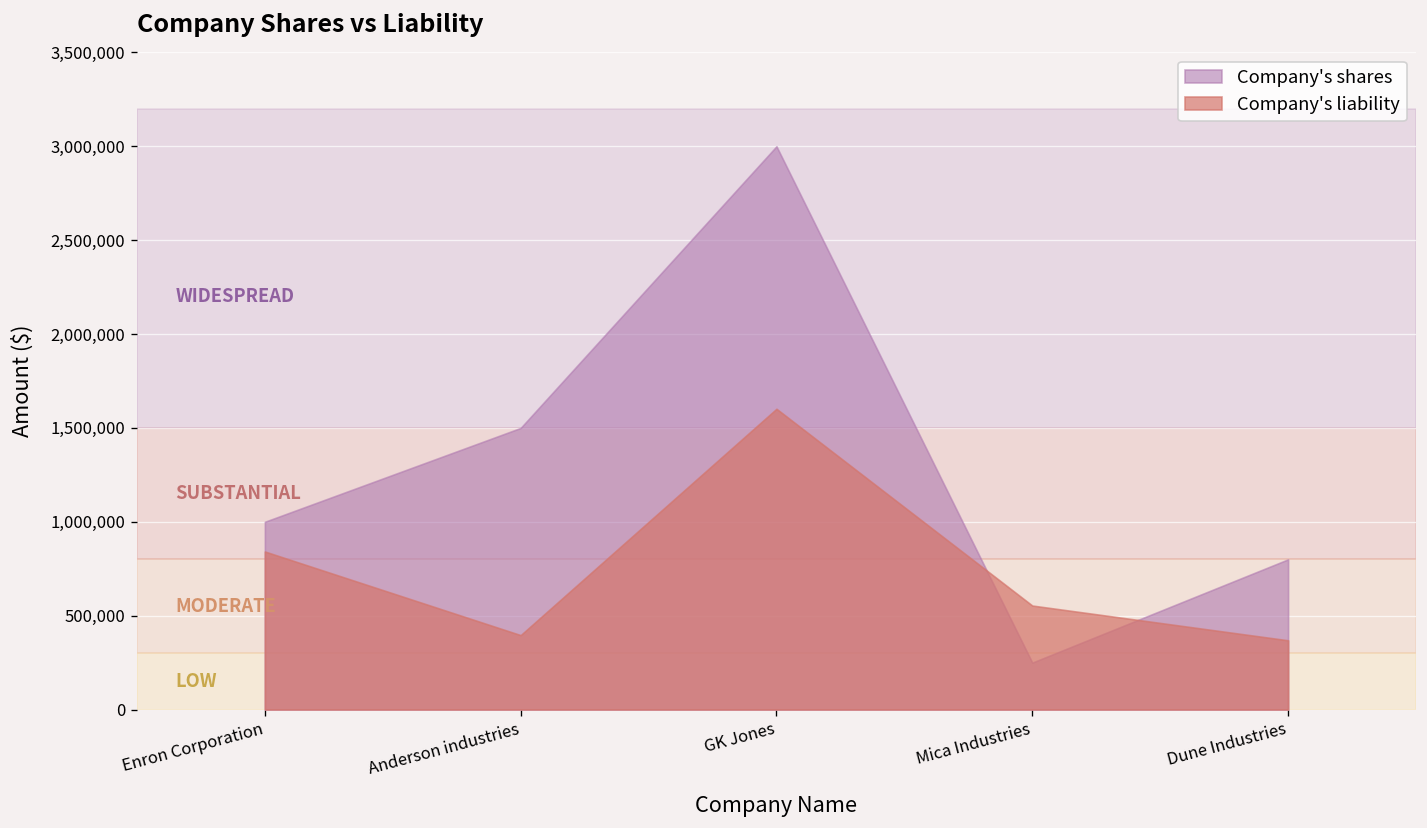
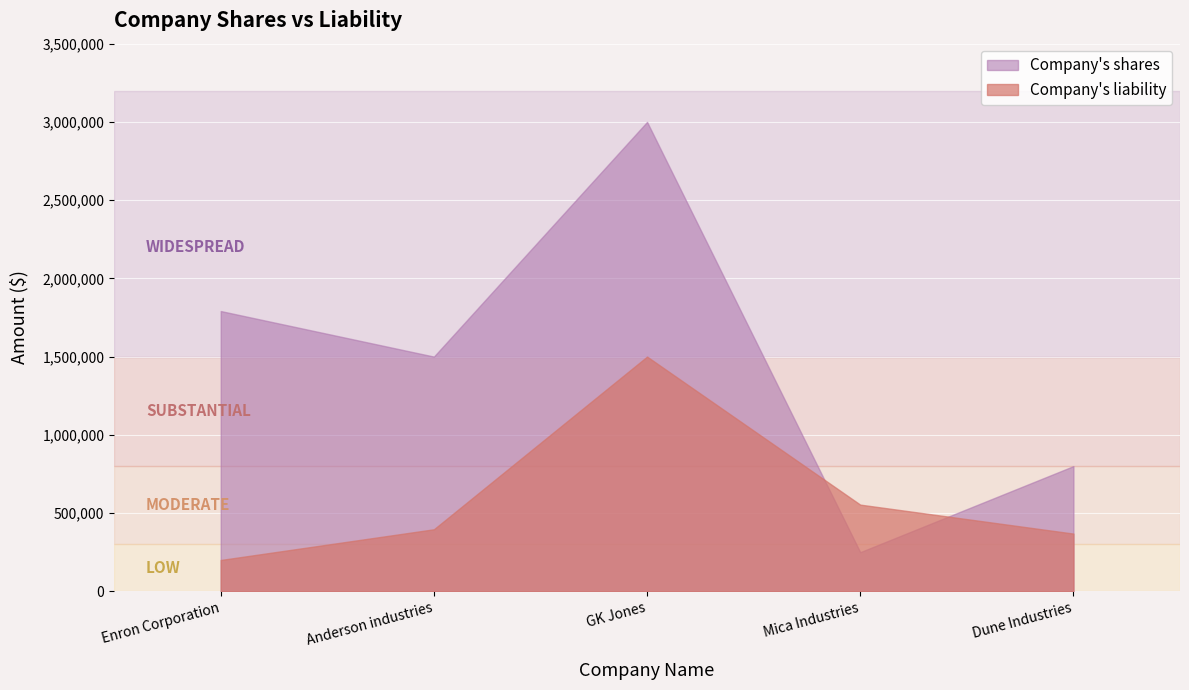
  {
    "Company's shares": {
-     "Enron Corporation": "1,000,000",
+     "Enron Corporation": "1,790,000",
      "Anderson industries": "1,500,000",
      "GK Jones": "3,000,000",
      "Mica Industries": "250,000",
      "Dune Industries": "800,000"
    },
    "Company's liability": {
-     "Enron Corporation": "840,000",
+     "Enron Corporation": "200,000",
      "Anderson industries": "400,000",
-     "GK Jones": "1,600,000",
+     "GK Jones": "1,500,000",
      "Mica Industries": "550,000",
      "Dune Industries": "370,000"
    }
  }
